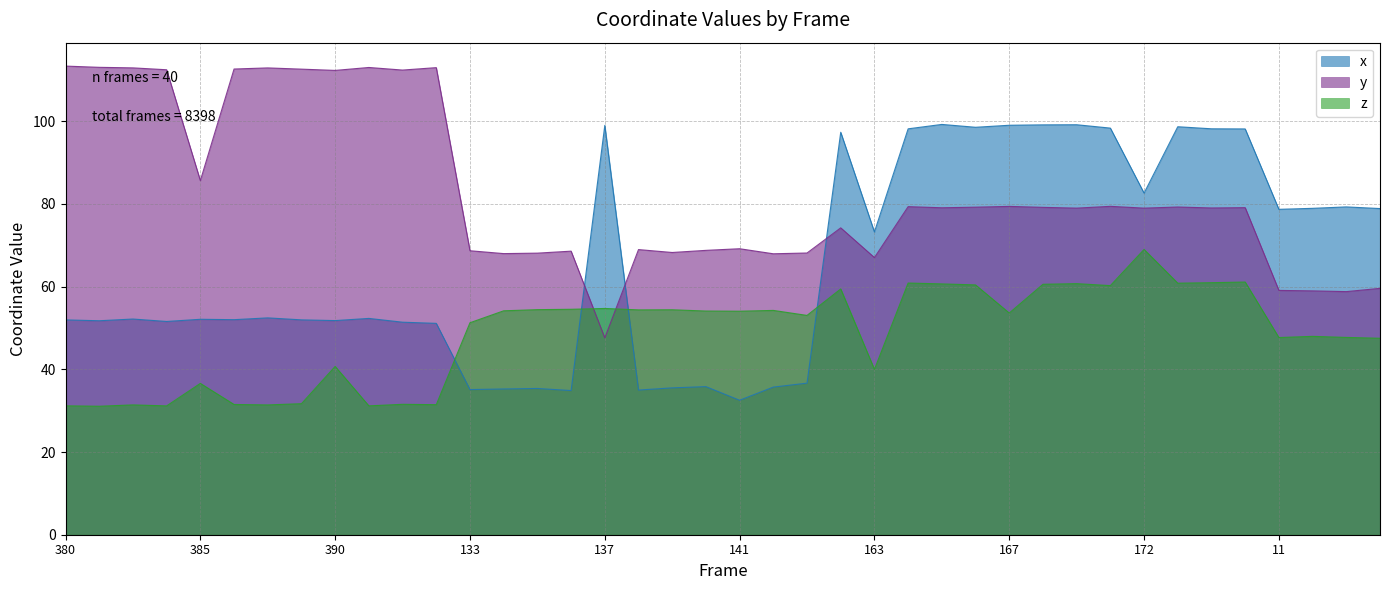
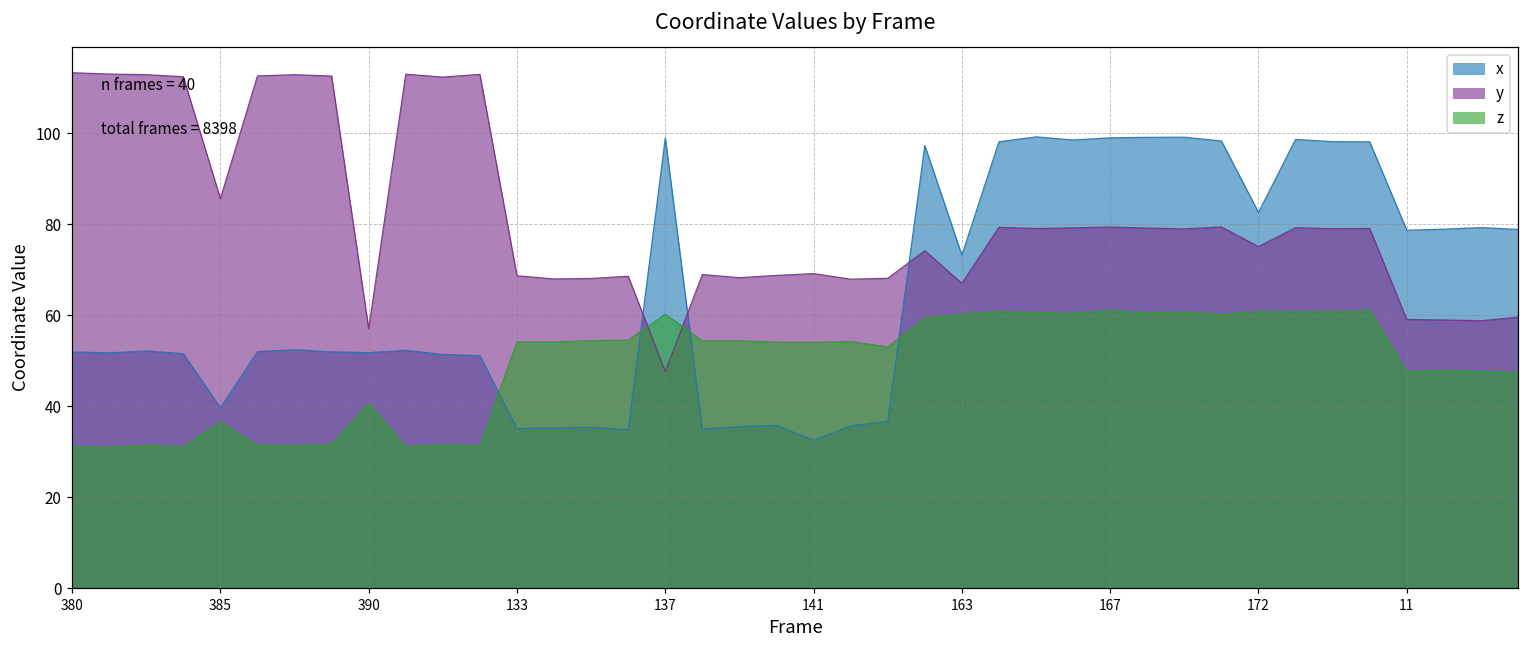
  {
    "x": {
      "380": 52,
-     "385": 52,
+     "385": 40,
      "390": 52,
      "133": 35,
      "137": 99,
      "141": 33,
      "163": 73,
      "167": 99,
      "172": 83
    },
    "y": {
      "380": 113,
      "385": 86,
-     "390": 112,
+     "390": 57,
      "133": 69,
      "137": 48,
      "141": 69,
      "163": 67,
      "167": 79,
-     "172": 79
+     "172": 75
    },
    "z": {
      "380": 31,
      "385": 37,
      "390": 41,
-     "133": 51,
-     "137": 55,
+     "133": 54,
+     "137": 60,
      "141": 54,
-     "163": 40,
-     "167": 54,
-     "172": 69
+     "163": 60,
+     "167": 61,
+     "172": 61
    }
  }
